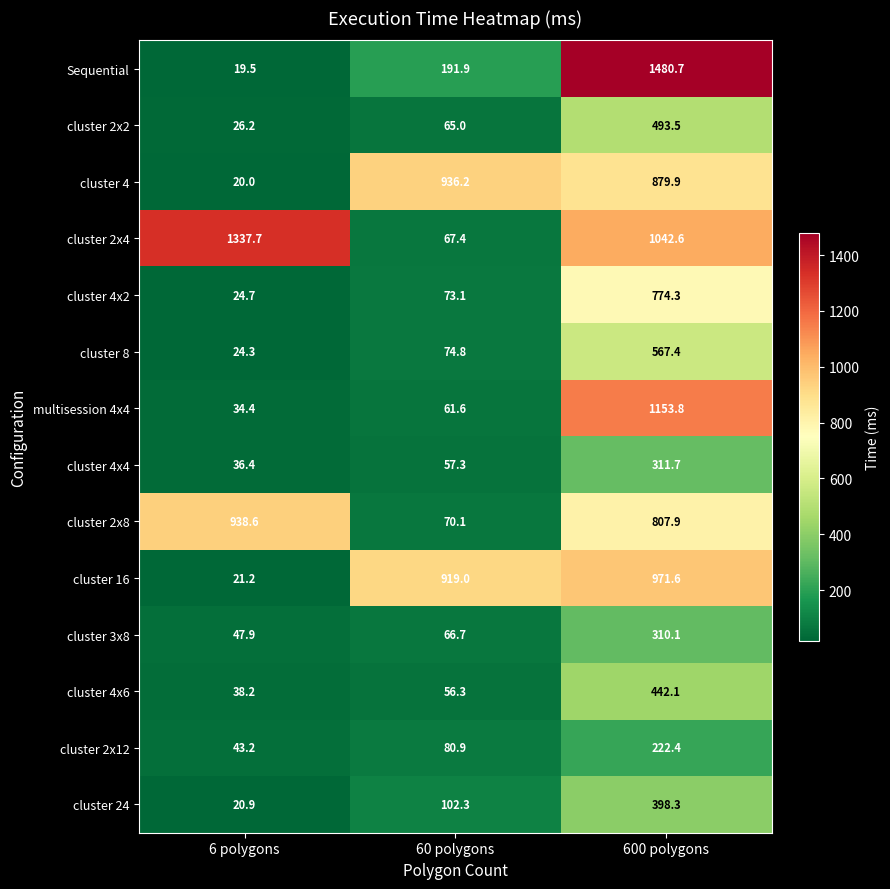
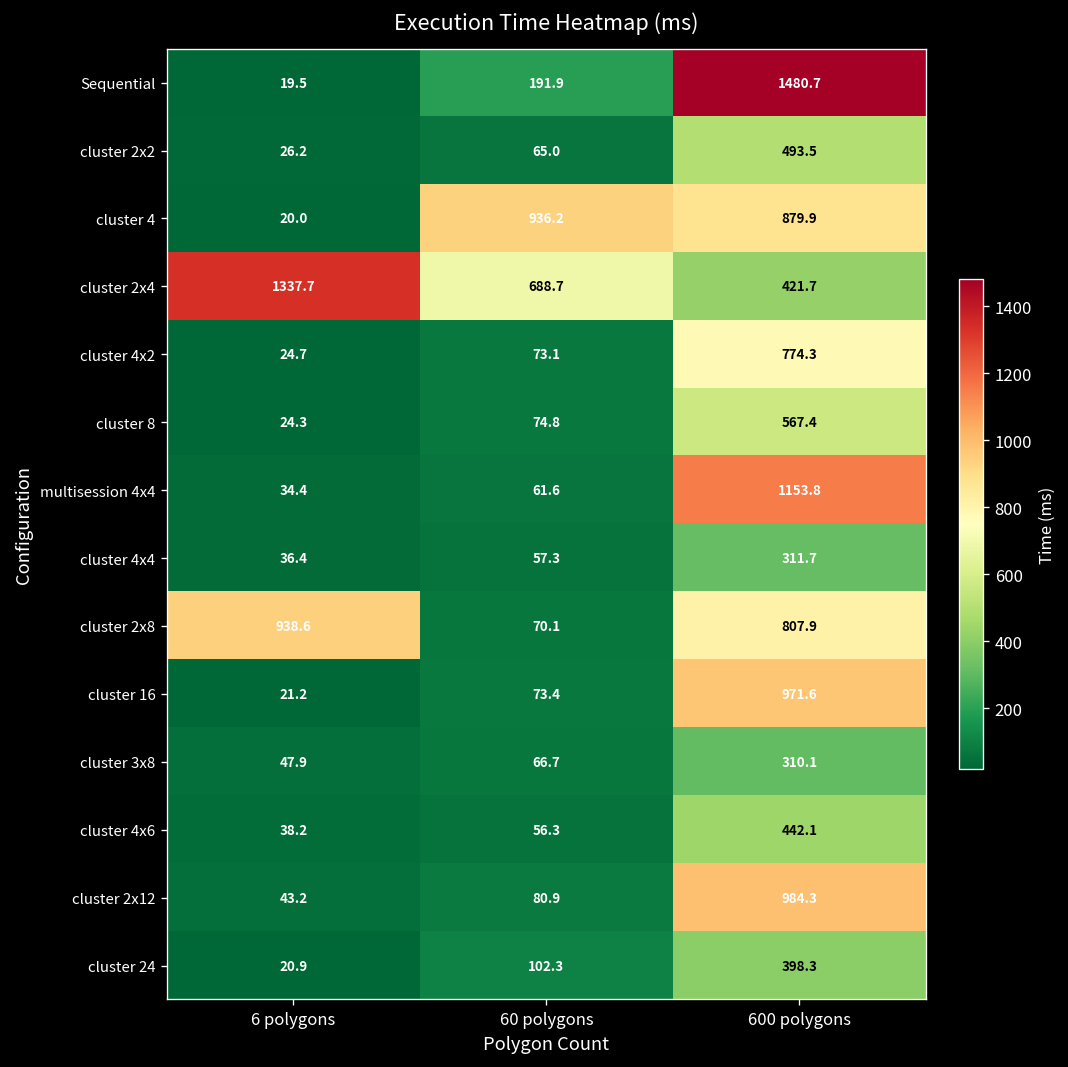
  {
    "Sequential": {
      "6 polygons": 19.5,
      "60 polygons": 191.9,
      "600 polygons": 1480.7
    },
    "cluster 2x2": {
      "6 polygons": 26.2,
      "60 polygons": 65.0,
      "600 polygons": 493.5
    },
    "cluster 4": {
      "6 polygons": 20.0,
      "60 polygons": 936.2,
      "600 polygons": 879.9
    },
    "cluster 2x4": {
      "6 polygons": 1337.7,
-     "60 polygons": 67.4,
-     "600 polygons": 1042.6
+     "60 polygons": 688.7,
+     "600 polygons": 421.7
    },
    "cluster 4x2": {
      "6 polygons": 24.7,
      "60 polygons": 73.1,
      "600 polygons": 774.3
    },
    "cluster 8": {
      "6 polygons": 24.3,
      "60 polygons": 74.8,
      "600 polygons": 567.4
    },
    "multisession 4x4": {
      "6 polygons": 34.4,
      "60 polygons": 61.6,
      "600 polygons": 1153.8
    },
    "cluster 4x4": {
      "6 polygons": 36.4,
      "60 polygons": 57.3,
      "600 polygons": 311.7
    },
    "cluster 2x8": {
      "6 polygons": 938.6,
      "60 polygons": 70.1,
      "600 polygons": 807.9
    },
    "cluster 16": {
      "6 polygons": 21.2,
-     "60 polygons": 919.0,
+     "60 polygons": 73.4,
      "600 polygons": 971.6
    },
    "cluster 3x8": {
      "6 polygons": 47.9,
      "60 polygons": 66.7,
      "600 polygons": 310.1
    },
    "cluster 4x6": {
      "6 polygons": 38.2,
      "60 polygons": 56.3,
      "600 polygons": 442.1
    },
    "cluster 2x12": {
      "6 polygons": 43.2,
      "60 polygons": 80.9,
-     "600 polygons": 222.4
+     "600 polygons": 984.3
    },
    "cluster 24": {
      "6 polygons": 20.9,
      "60 polygons": 102.3,
      "600 polygons": 398.3
    }
  }
